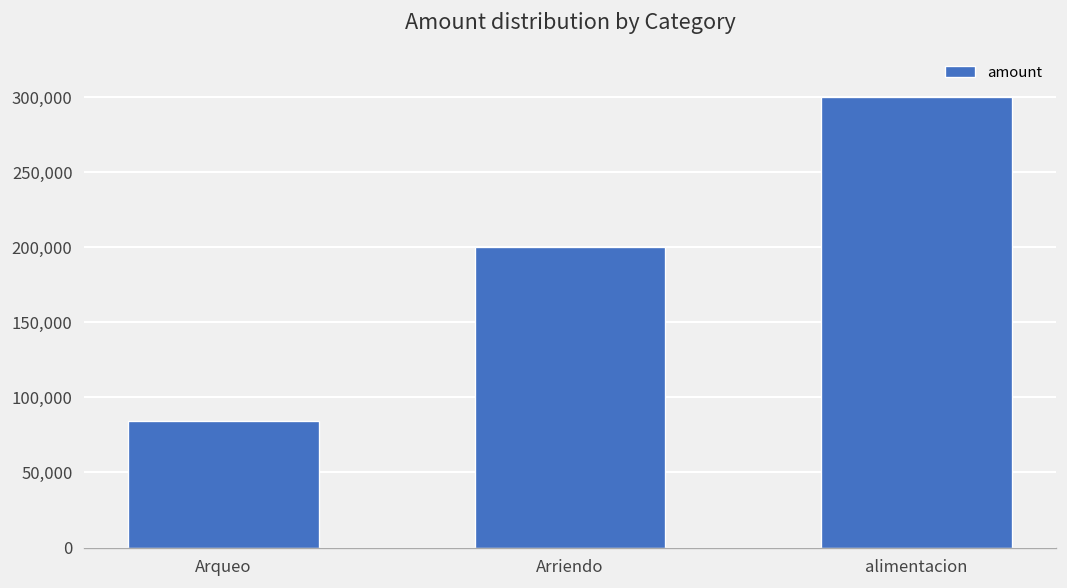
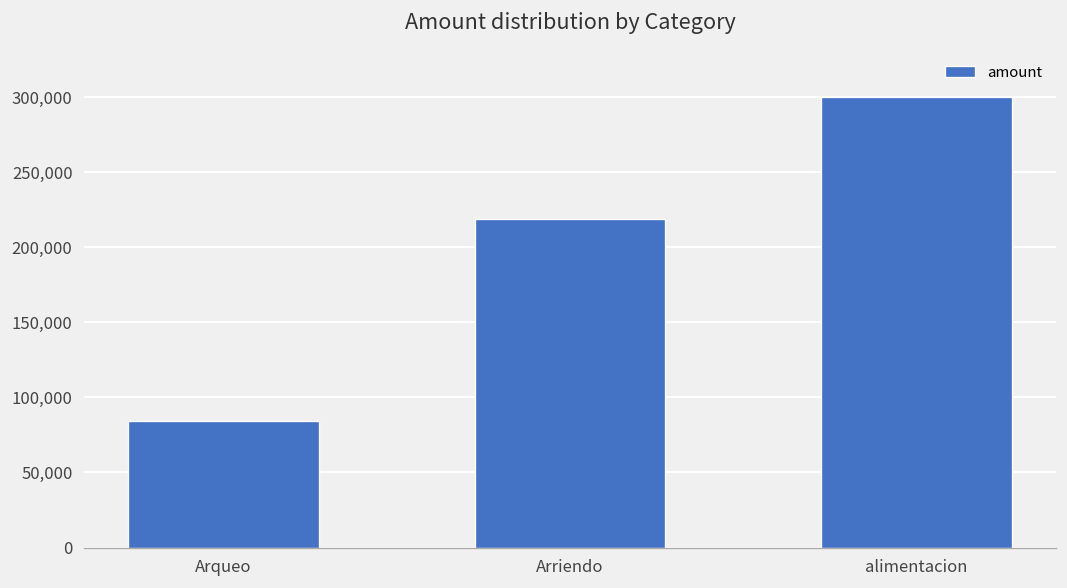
  {
    "Arqueo": "84,000",
-   "Arriendo": "200,000",
+   "Arriendo": "219,000",
    "alimentacion": "300,000"
  }
